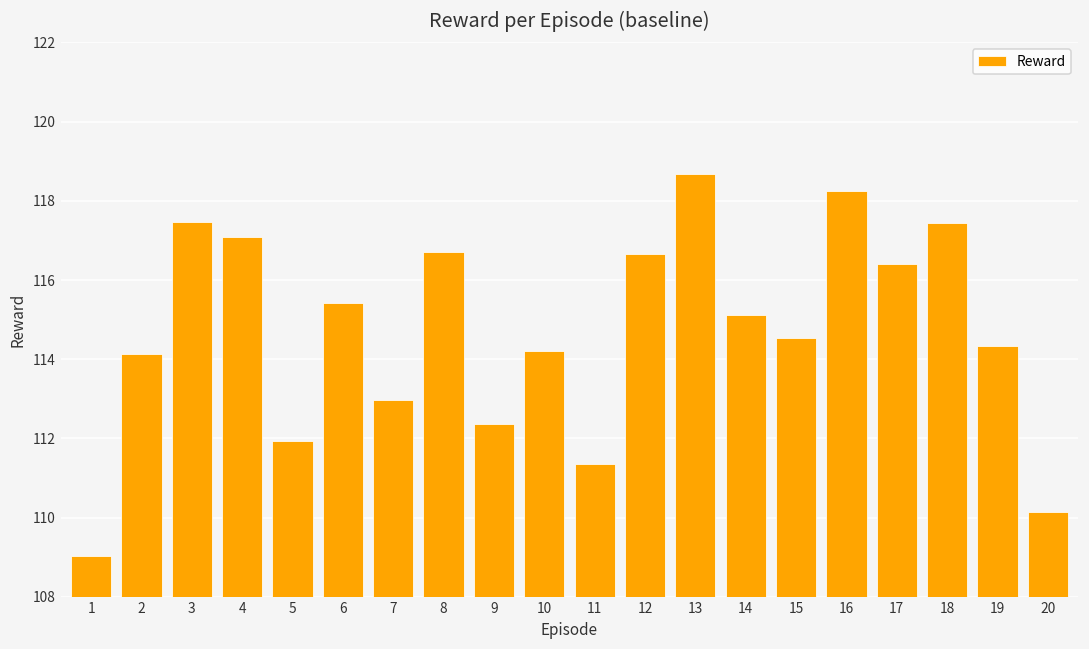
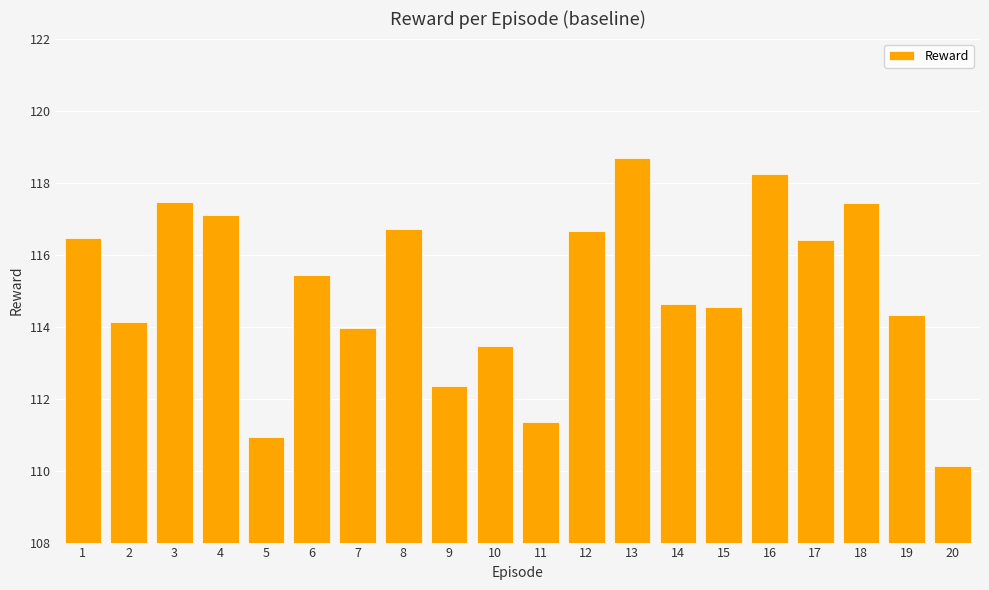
  {
-   "1": 109.0,
+   "1": 116.5,
    "2": 114.1,
    "3": 117.5,
    "4": 117.1,
-   "5": 111.9,
+   "5": 110.9,
    "6": 115.4,
-   "7": 113.0,
+   "7": 114.0,
    "8": 116.7,
    "9": 112.4,
-   "10": 114.2,
+   "10": 113.5,
    "11": 111.4,
    "12": 116.6,
    "13": 118.7,
-   "14": 115.1,
+   "14": 114.6,
    "15": 114.5,
    "16": 118.2,
    "17": 116.4,
    "18": 117.4,
    "19": 114.3,
    "20": 110.1
  }
